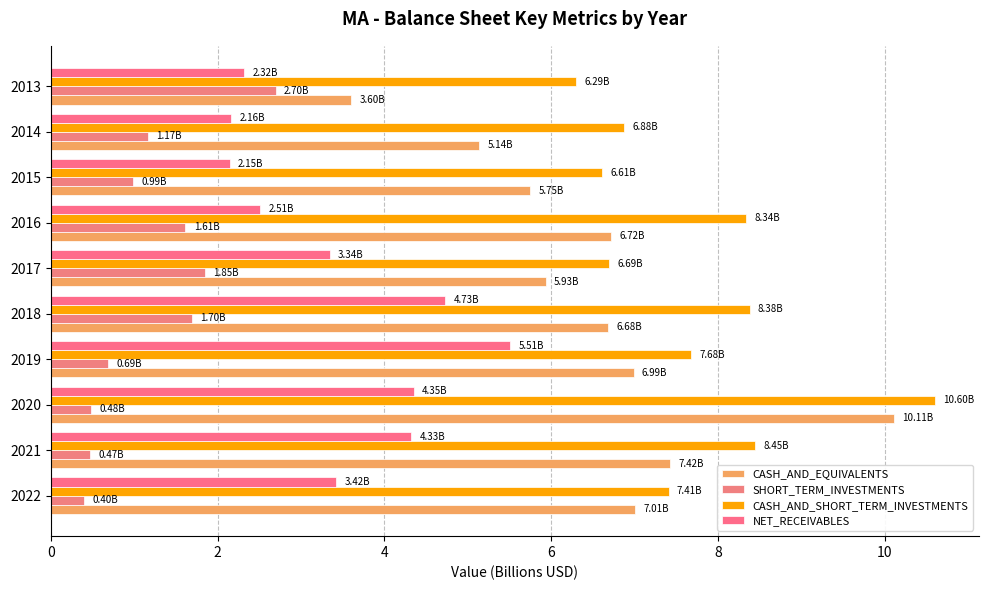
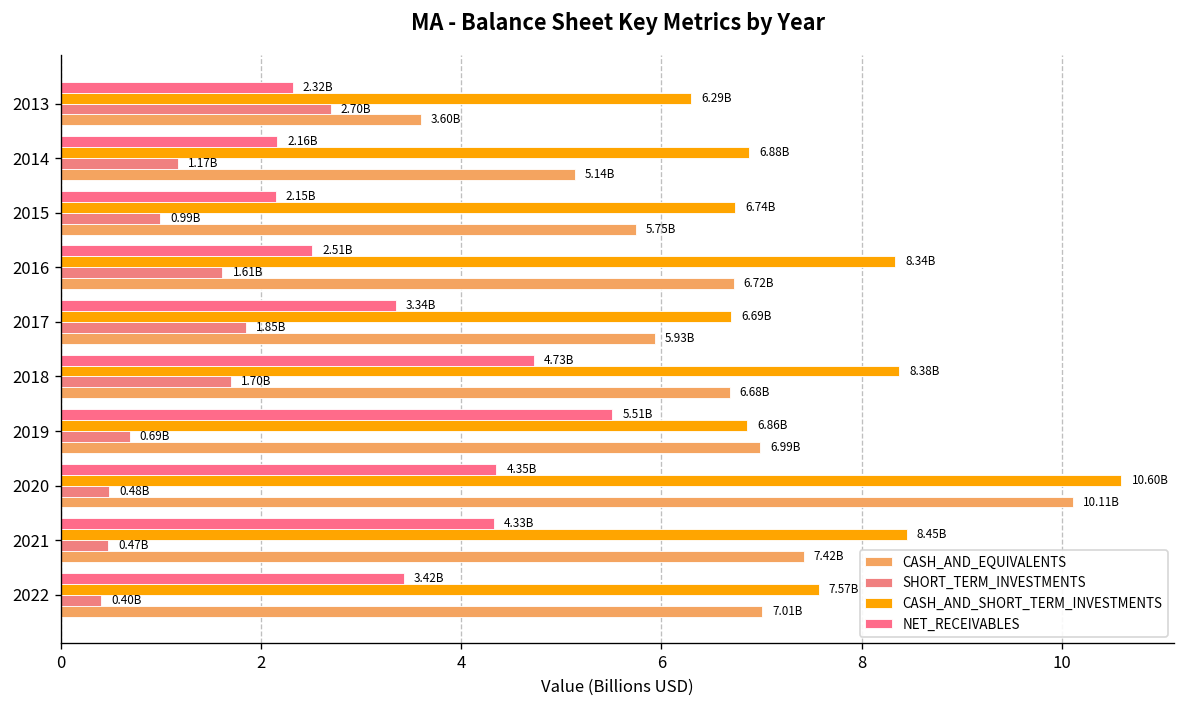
  {
    "CASH_AND_SHORT_TERM_INVESTMENTS": {
      "2013": "6.29B",
      "2014": "6.88B",
-     "2015": "6.61B",
+     "2015": "6.74B",
      "2016": "8.34B",
      "2017": "6.69B",
      "2018": "8.38B",
-     "2019": "7.68B",
+     "2019": "6.86B",
      "2020": "10.60B",
      "2021": "8.45B",
-     "2022": "7.41B"
+     "2022": "7.57B"
    }
  }
